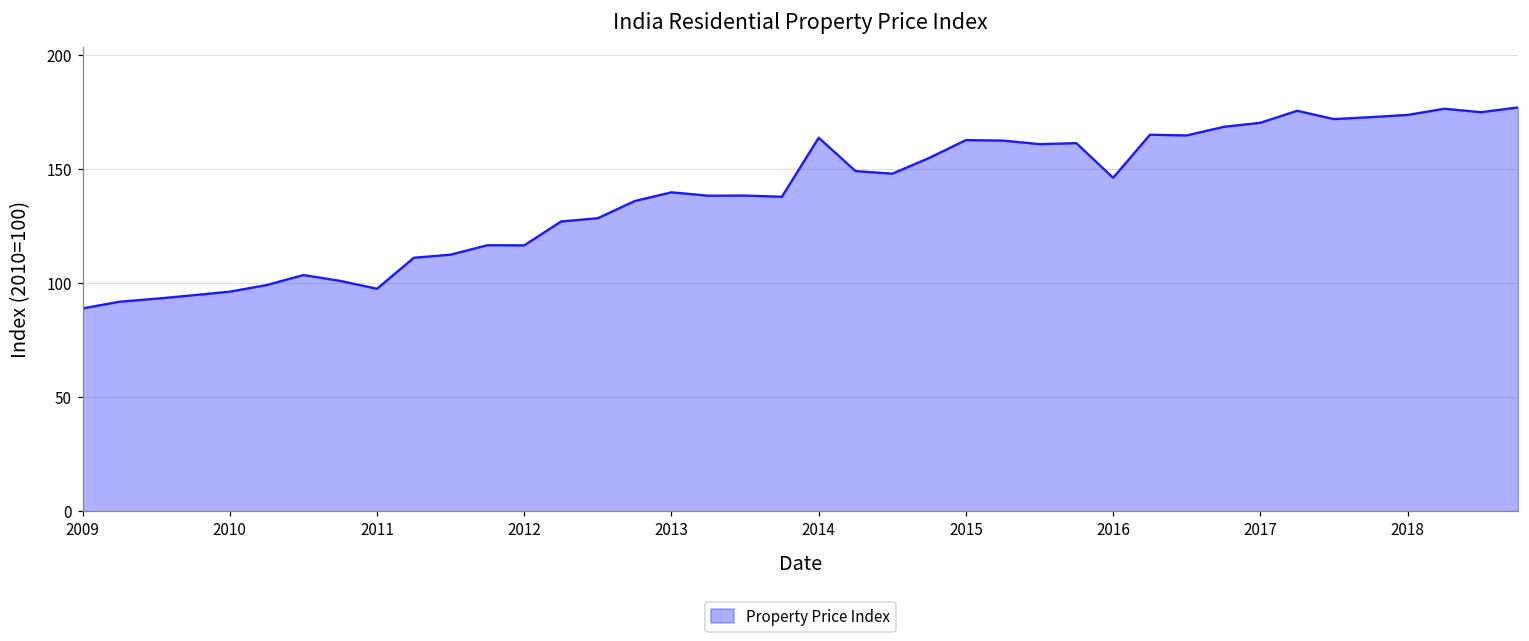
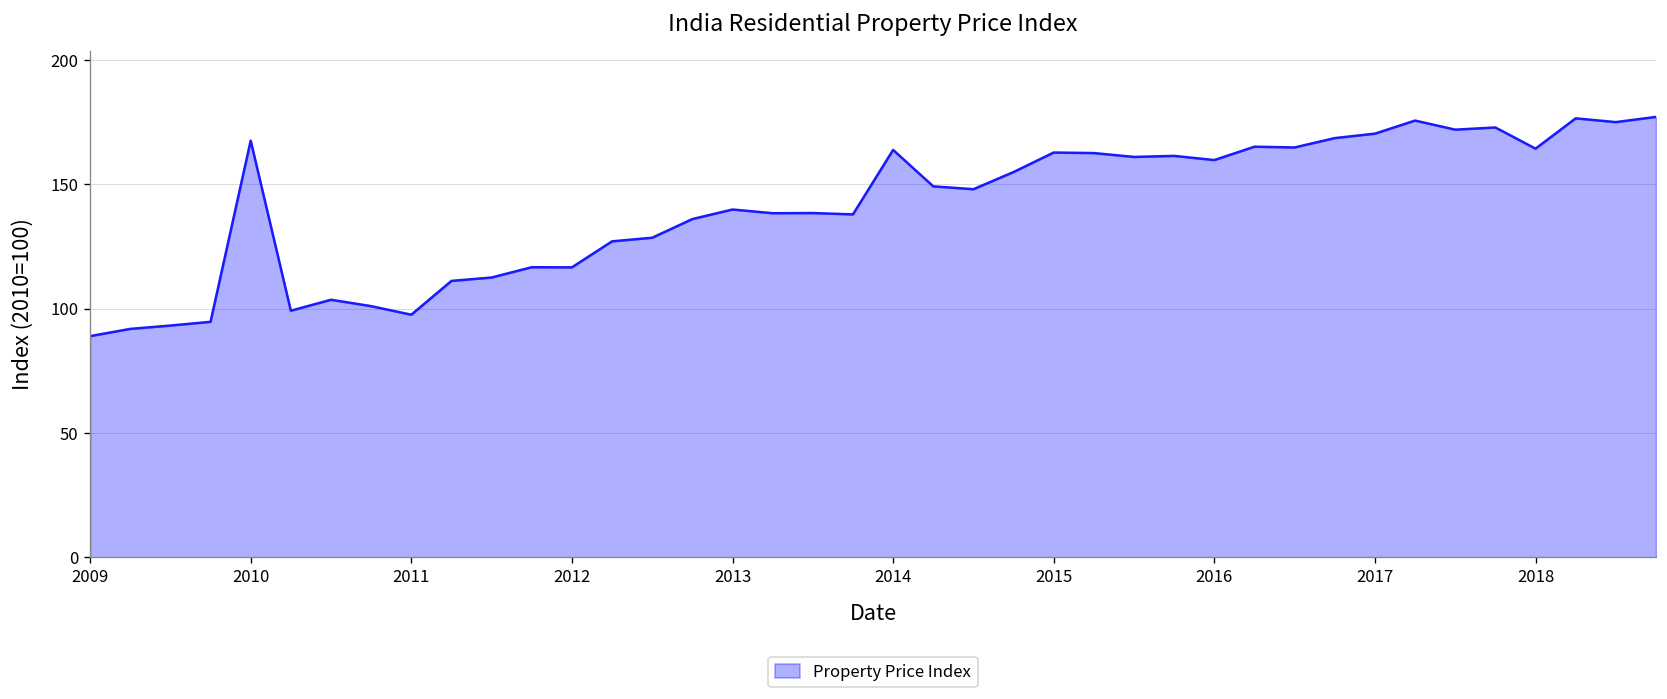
  {
    "2009": 89,
-   "2010": 96,
+   "2010": 167,
    "2011": 98,
    "2012": 117,
    "2013": 140,
    "2014": 164,
    "2015": 163,
-   "2016": 146,
+   "2016": 160,
    "2017": 170,
-   "2018": 174
+   "2018": 164
  }
